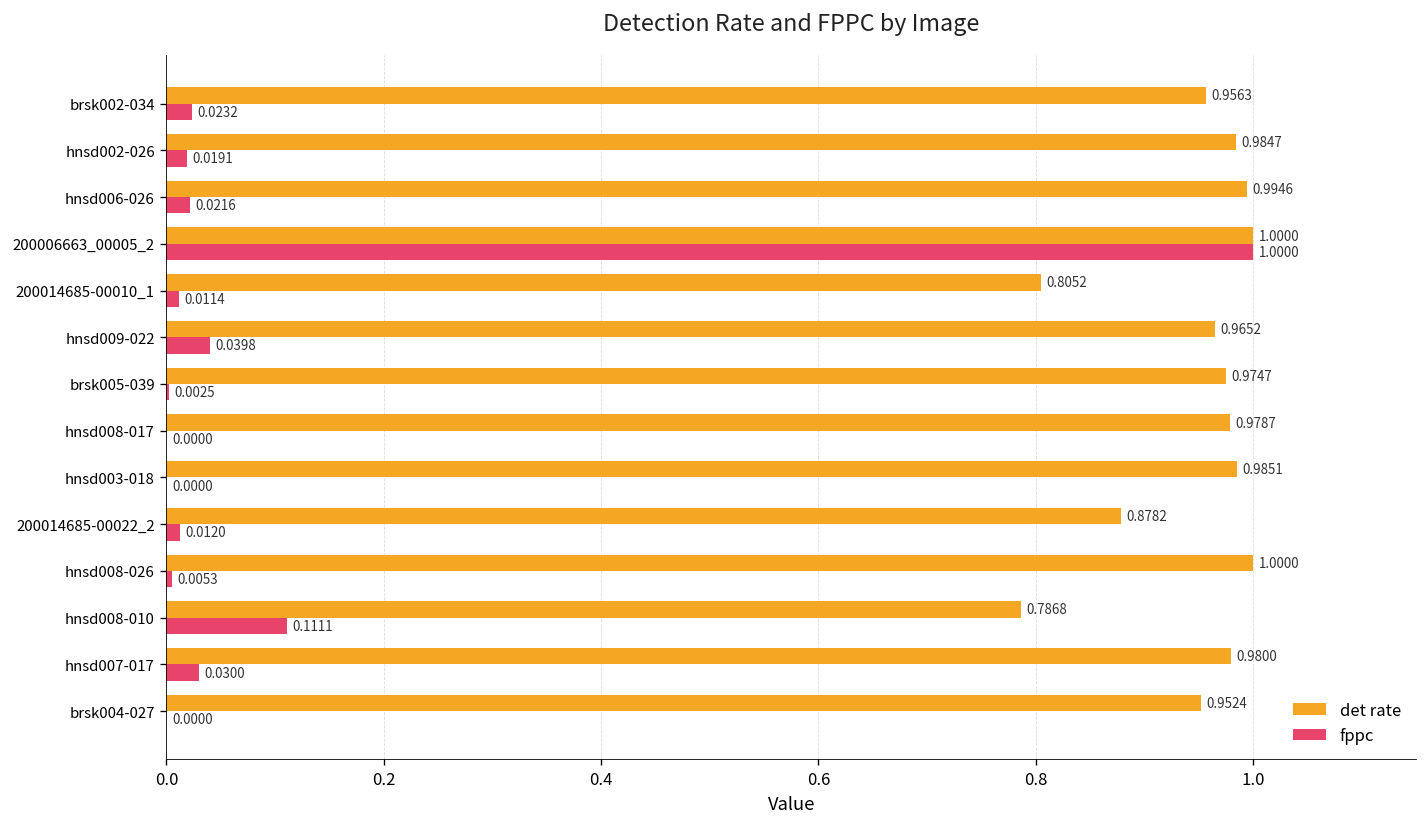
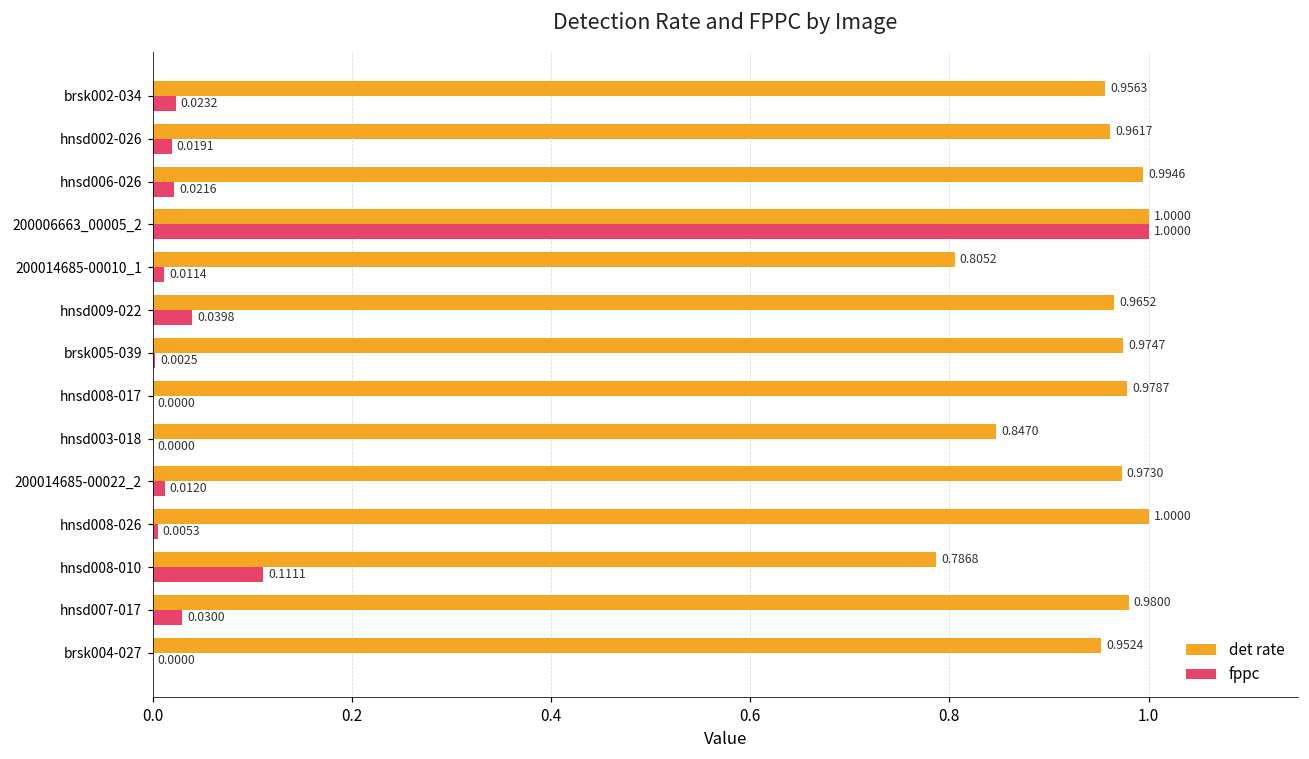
  {
    "det rate": {
      "brsk002-034": 0.9563,
-     "hnsd002-026": 0.9847,
+     "hnsd002-026": 0.9617,
      "hnsd006-026": 0.9946,
      "200006663_00005_2": 1.0000,
      "200014685-00010_1": 0.8052,
      "hnsd009-022": 0.9652,
      "brsk005-039": 0.9747,
      "hnsd008-017": 0.9787,
-     "hnsd003-018": 0.9851,
-     "200014685-00022_2": 0.8782,
+     "hnsd003-018": 0.8470,
+     "200014685-00022_2": 0.9730,
      "hnsd008-026": 1.0000,
      "hnsd008-010": 0.7868,
      "hnsd007-017": 0.9800,
      "brsk004-027": 0.9524
    },
    "fppc": {
      "brsk002-034": 0.0232,
      "hnsd002-026": 0.0191,
      "hnsd006-026": 0.0216,
      "200006663_00005_2": 1.0000,
      "200014685-00010_1": 0.0114,
      "hnsd009-022": 0.0398,
      "brsk005-039": 0.0025,
      "hnsd008-017": 0.0000,
      "hnsd003-018": 0.0000,
      "200014685-00022_2": 0.0120,
      "hnsd008-026": 0.0053,
      "hnsd008-010": 0.1111,
      "hnsd007-017": 0.0300,
      "brsk004-027": 0.0000
    }
  }
